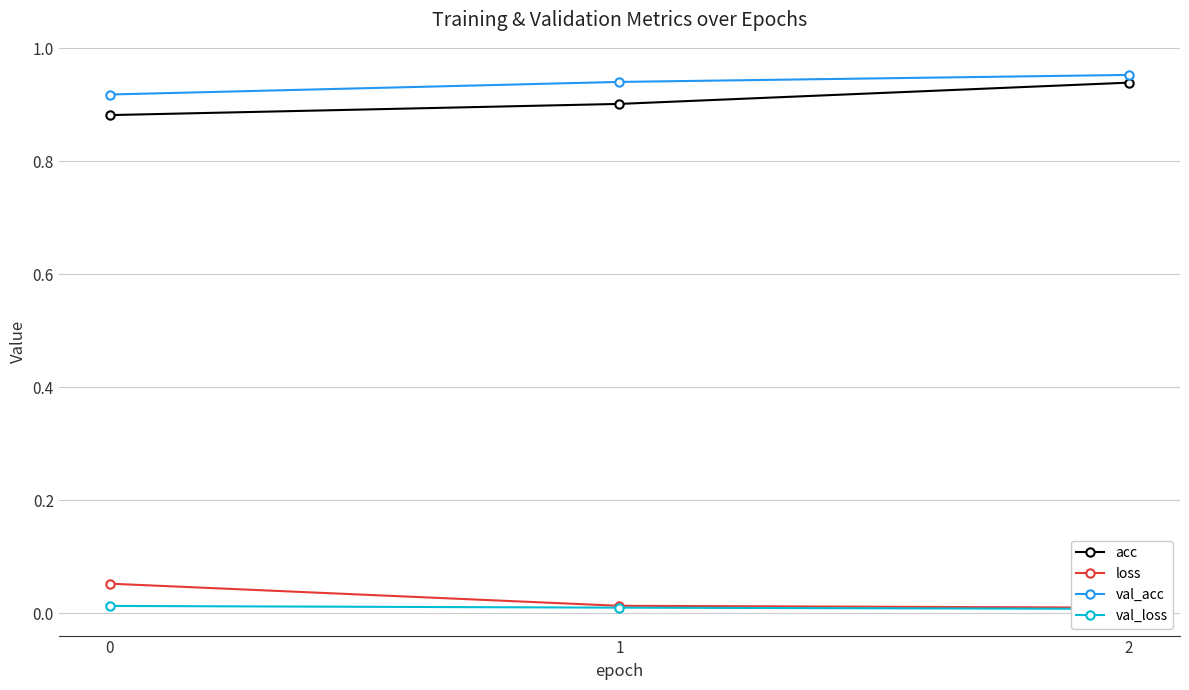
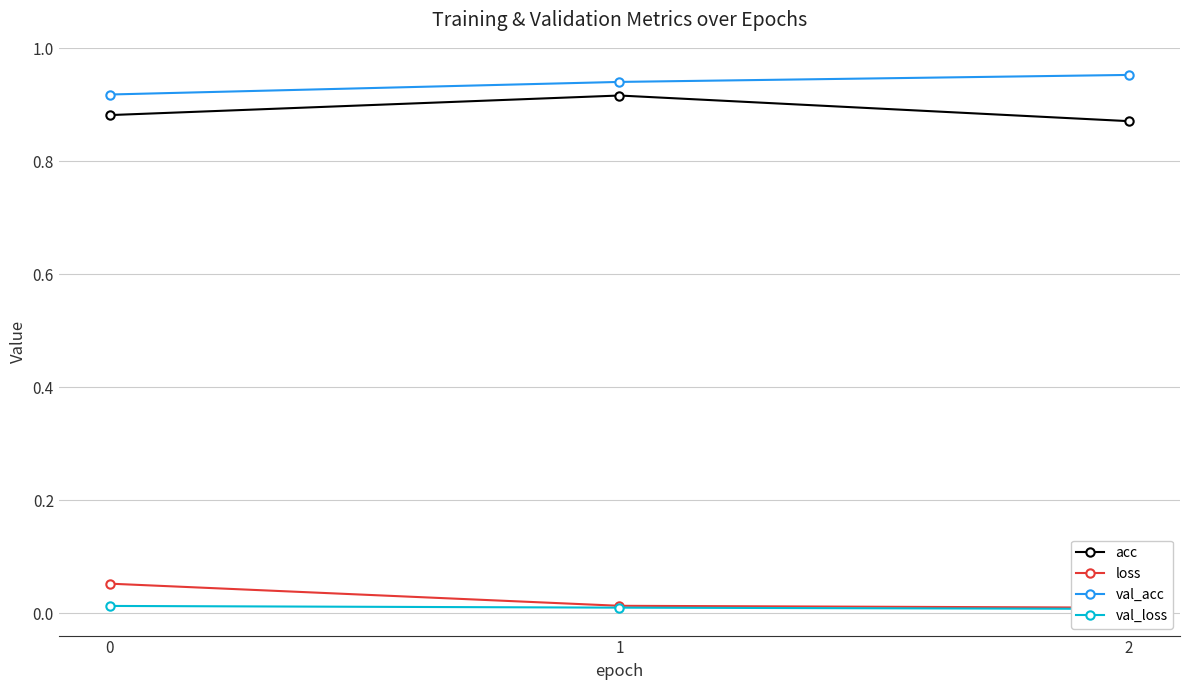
  {
    "acc": {
      "0": 0.88,
-     "1": 0.90,
-     "2": 0.94
+     "1": 0.92,
+     "2": 0.87
    },
    "loss": {
      "0": 0.05
    }
  }
